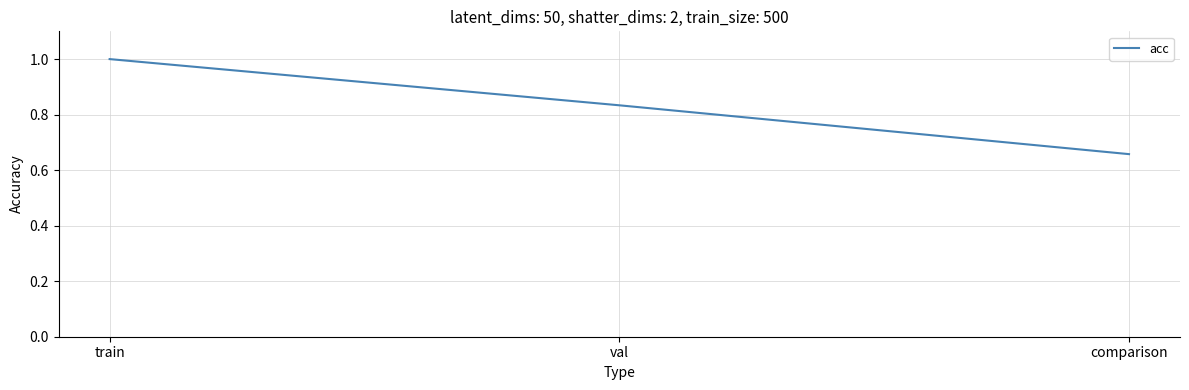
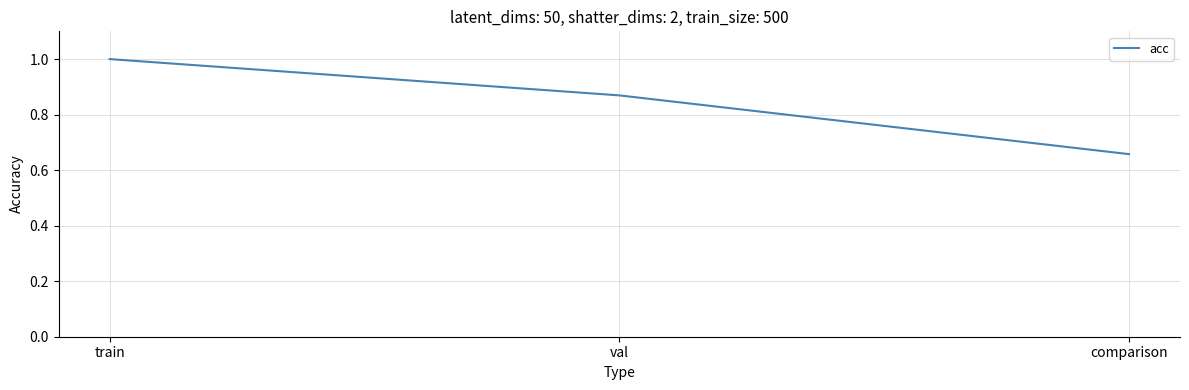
  {
    "train": 1.00,
-   "val": 0.83,
+   "val": 0.87,
    "comparison": 0.66
  }
